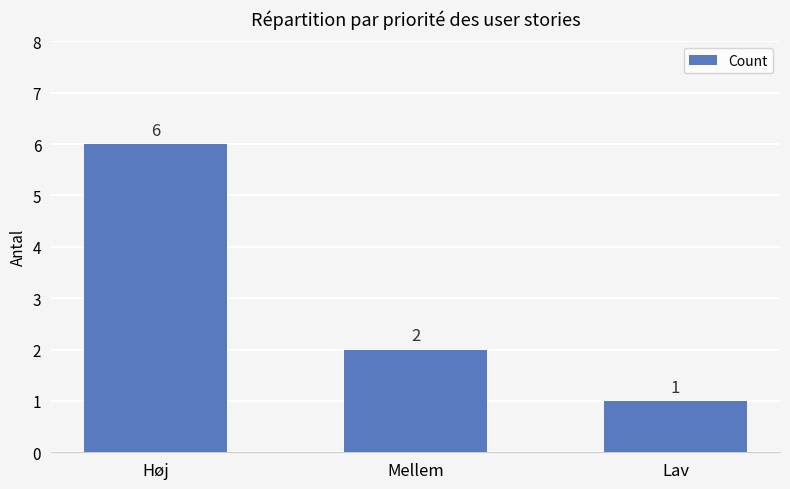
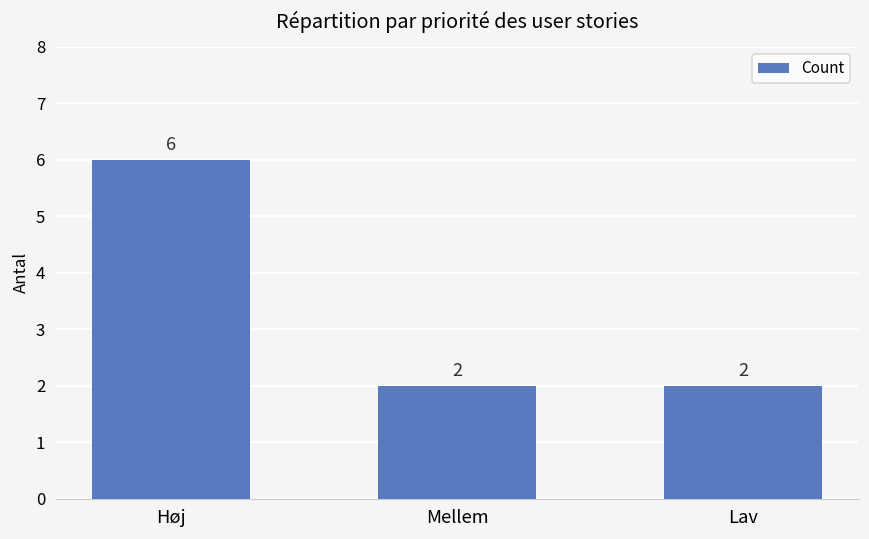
  {
    "Høj": 6,
    "Mellem": 2,
-   "Lav": 1
+   "Lav": 2
  }
